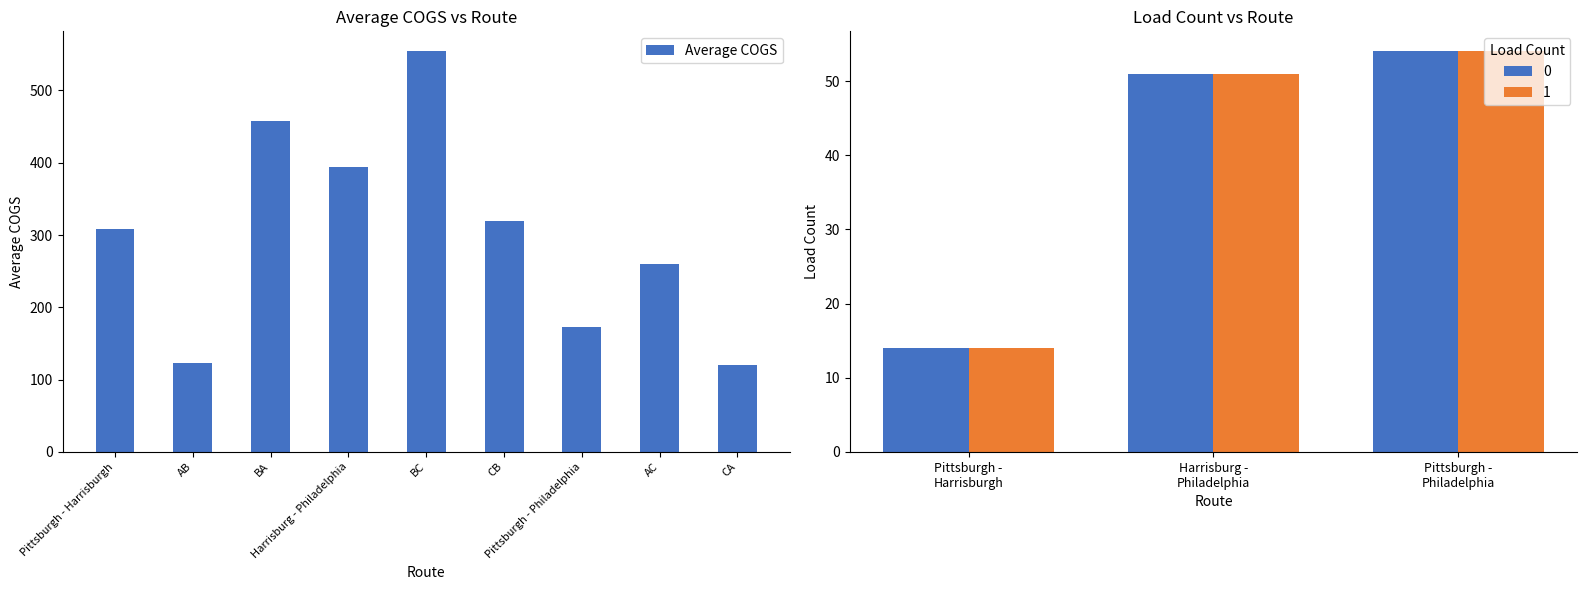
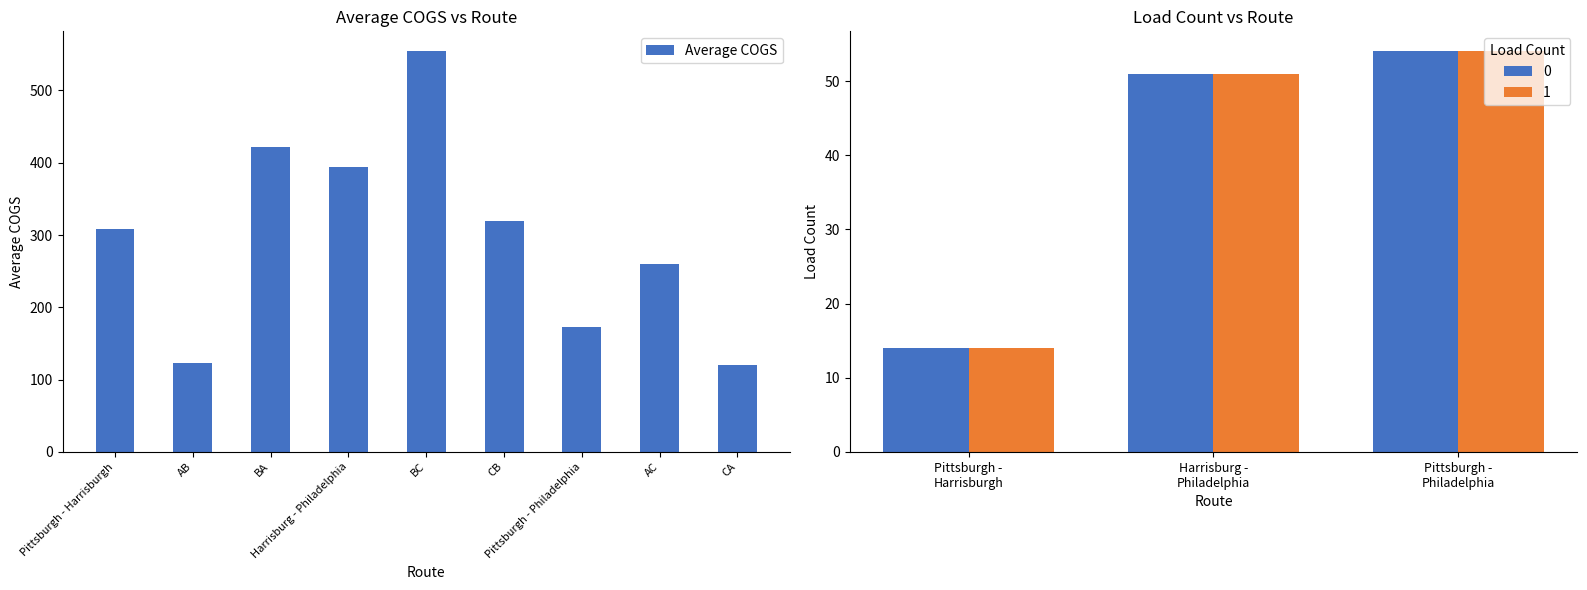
  {
    "Average COGS vs Route": {
      "Pittsburgh - Harrisburgh": 310,
      "AB": 120,
-     "BA": 460,
+     "BA": 420,
      "Harrisburg - Philadelphia": 390,
      "BC": 550,
      "CB": 320,
      "Pittsburgh - Philadelphia": 170,
      "AC": 260,
      "CA": 120
    },
    "Load Count vs Route": {
      "0": {
        "Pittsburgh - Harrisburgh": 14,
        "Harrisburg - Philadelphia": 51,
        "Pittsburgh - Philadelphia": 54
      },
      "1": {
        "Pittsburgh - Harrisburgh": 14,
        "Harrisburg - Philadelphia": 51
      }
    }
  }
